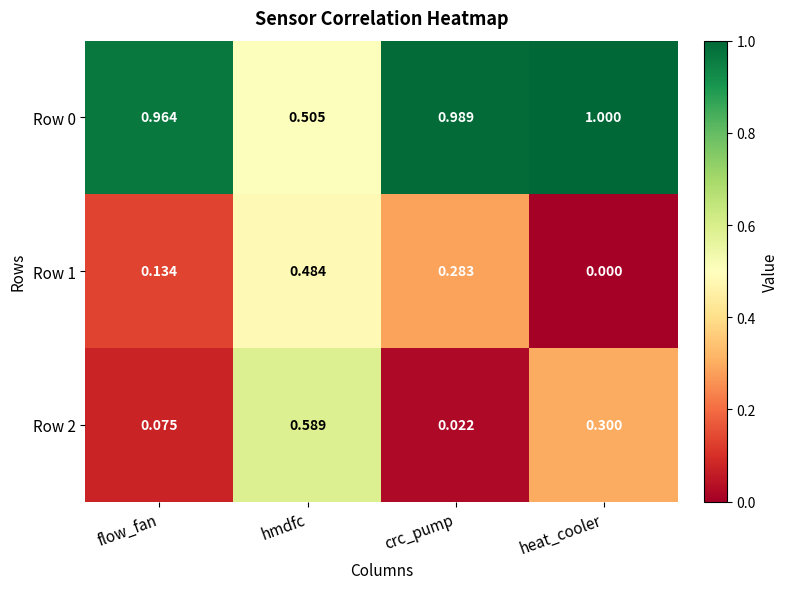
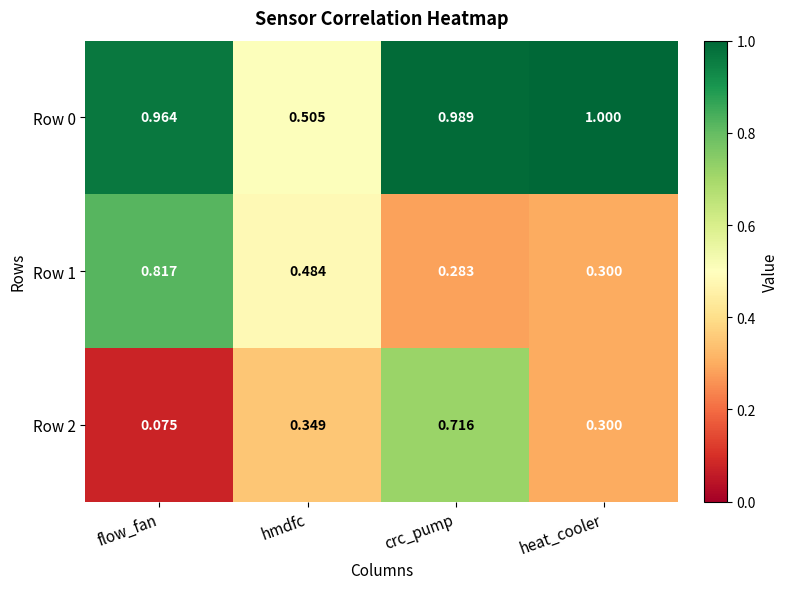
  {
    "Row 0": {
      "flow_fan": 0.964,
      "hmdfc": 0.505,
      "crc_pump": 0.989,
      "heat_cooler": 1.000
    },
    "Row 1": {
-     "flow_fan": 0.134,
+     "flow_fan": 0.817,
      "hmdfc": 0.484,
      "crc_pump": 0.283,
-     "heat_cooler": 0.000
+     "heat_cooler": 0.300
    },
    "Row 2": {
      "flow_fan": 0.075,
-     "hmdfc": 0.589,
-     "crc_pump": 0.022,
+     "hmdfc": 0.349,
+     "crc_pump": 0.716,
      "heat_cooler": 0.300
    }
  }
